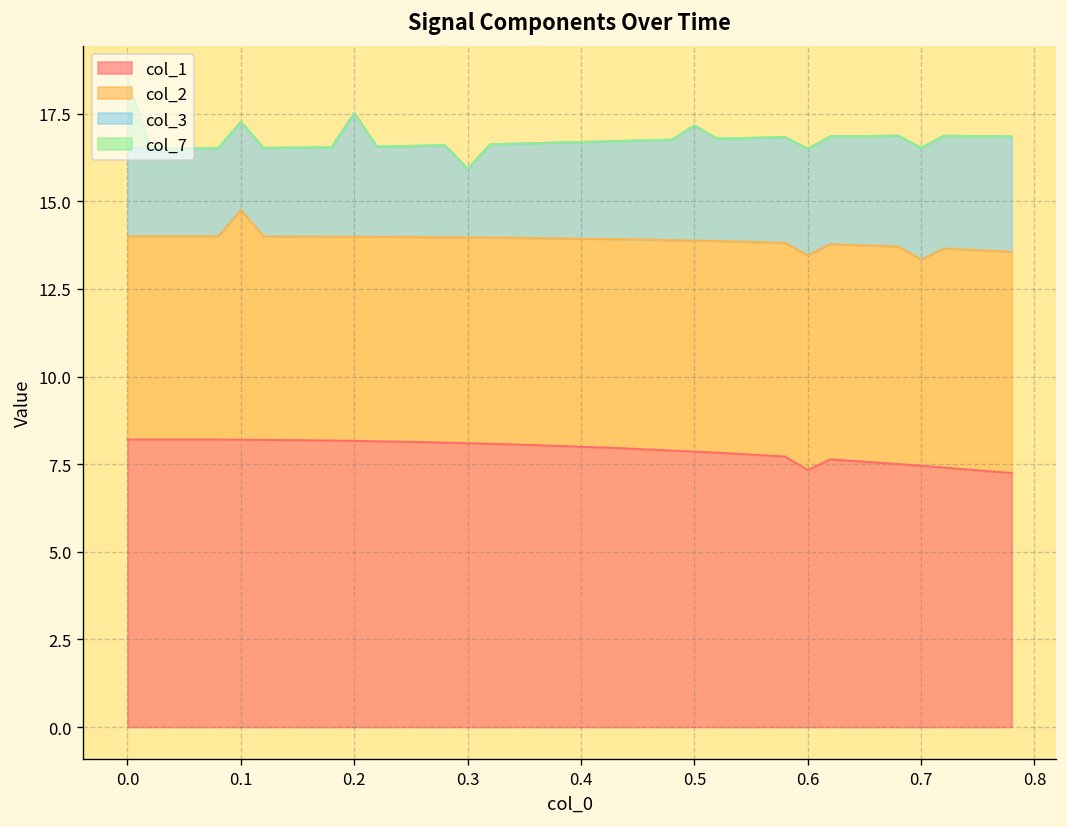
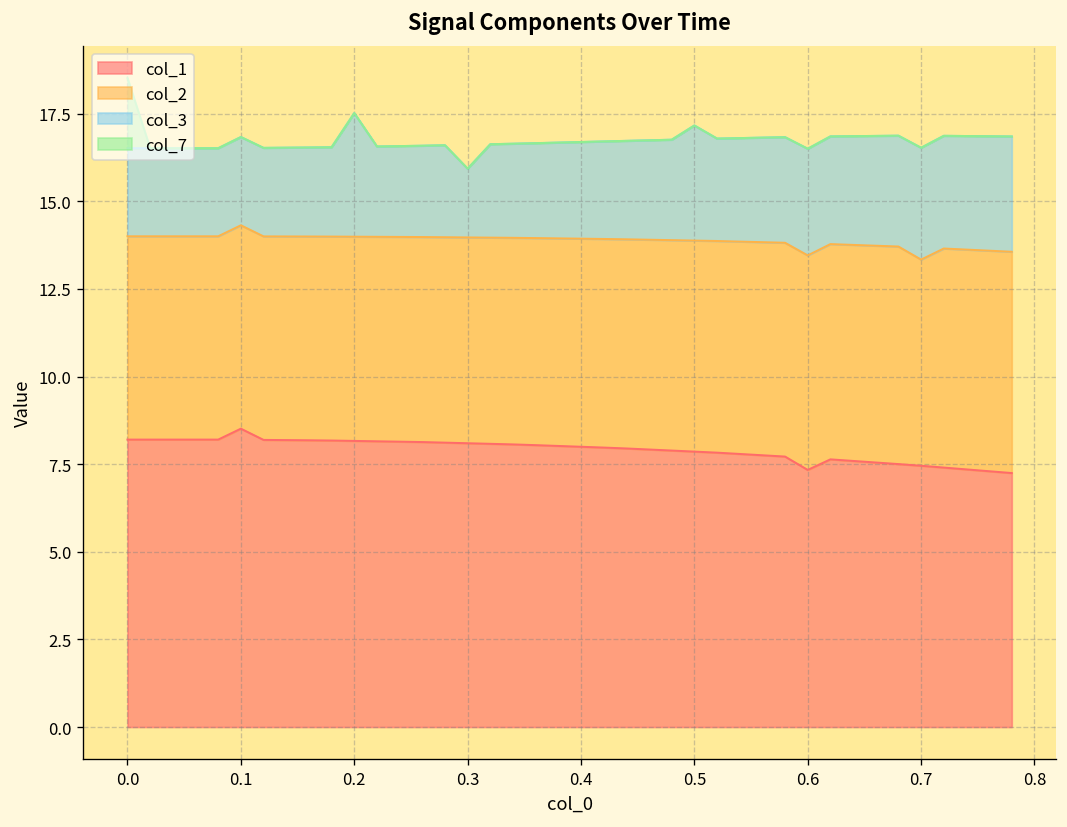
  {
    "col_1": {
      "0.0": 8.2,
-     "0.1": 8.2,
+     "0.1": 8.5,
      "0.2": 8.2,
      "0.3": 8.1,
      "0.4": 8.0,
      "0.5": 7.9,
      "0.6": 7.3,
      "0.7": 7.5
    },
    "col_2": {
      "0.0": 5.8,
-     "0.1": 6.6,
+     "0.1": 5.8,
      "0.2": 5.8,
      "0.3": 5.9,
      "0.4": 5.9,
      "0.5": 6.0,
      "0.6": 6.1,
      "0.7": 5.9
    }
  }
